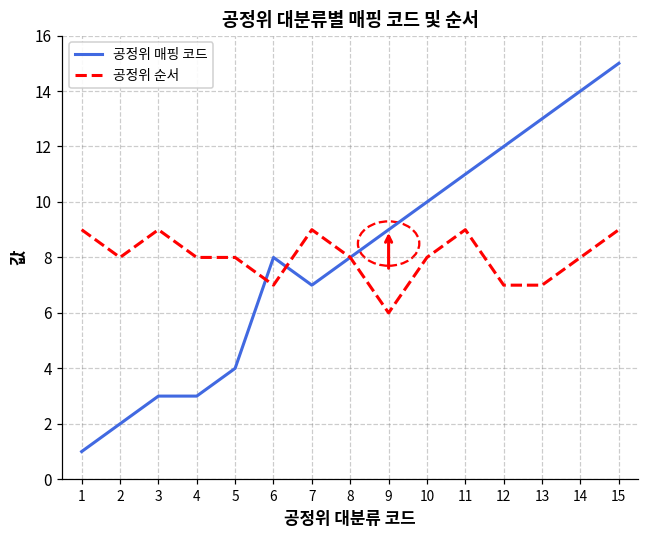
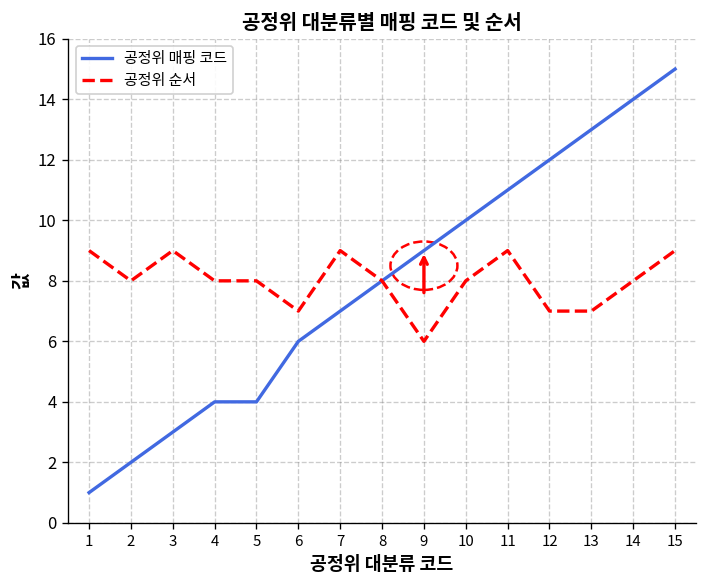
  {
    "공정위 매핑 코드": {
      "1": 1,
      "2": 2,
      "3": 3,
-     "4": 3,
+     "4": 4,
      "5": 4,
-     "6": 8,
+     "6": 6,
      "7": 7,
      "9": 9,
      "10": 10,
      "11": 11,
      "12": 12,
      "13": 13,
      "14": 14,
      "15": 15
    },
    "공정위 순서": {
      "1": 9,
      "2": 8,
      "3": 9,
      "4": 8,
      "5": 8,
      "6": 7,
      "7": 9,
      "9": 6,
      "10": 8,
      "11": 9,
      "12": 7,
      "13": 7,
      "14": 8,
      "15": 9
    }
  }
